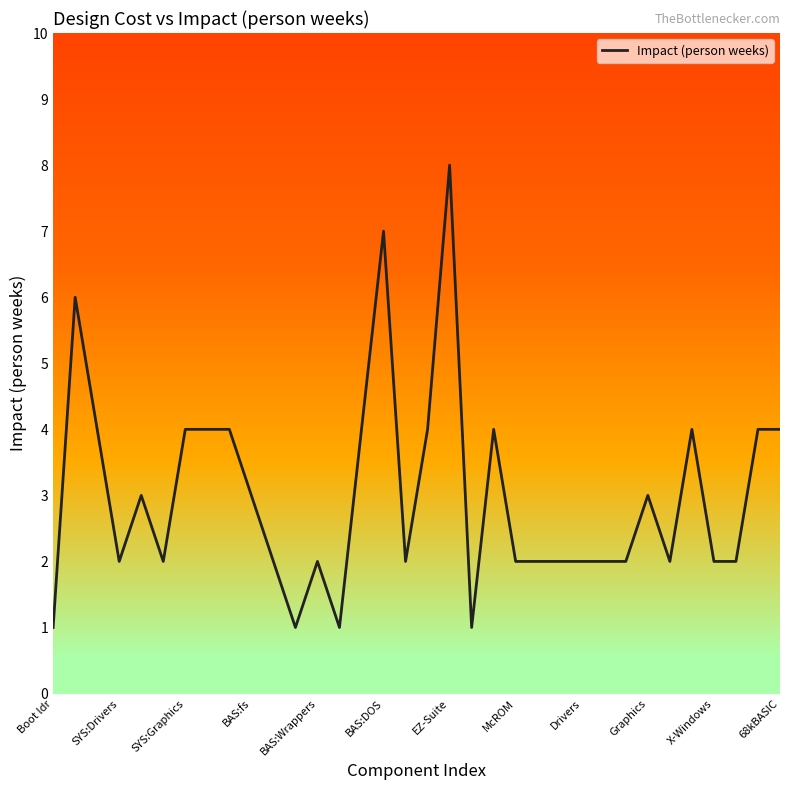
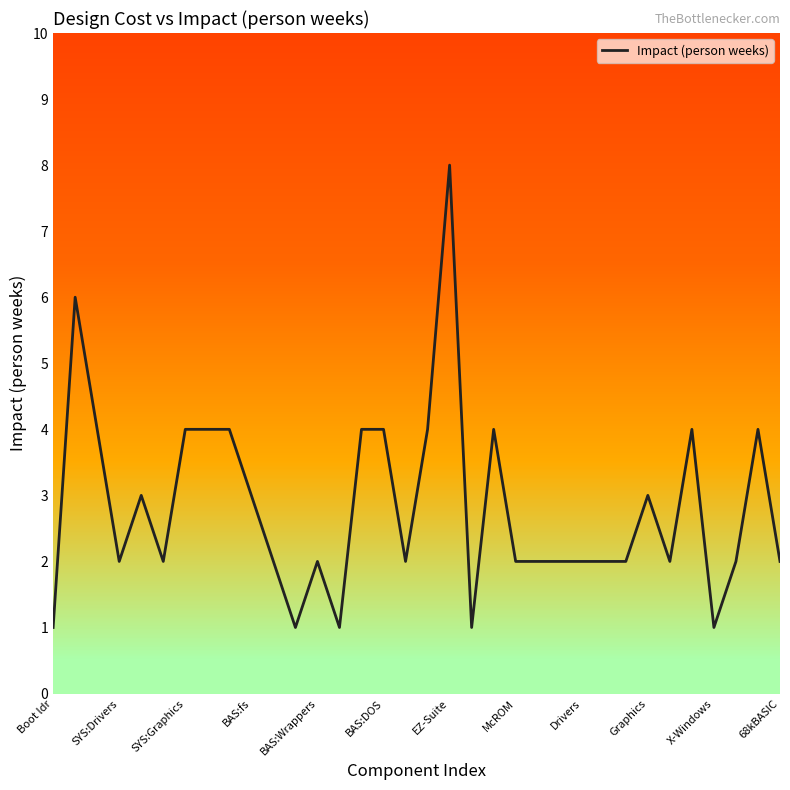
  {
    "Boot ldr": 1,
    "SYS:Drivers": 2,
    "SYS:Graphics": 4,
    "BAS:fs": 3,
    "BAS:Wrappers": 2,
-   "BAS:DOS": 7,
+   "BAS:DOS": 4,
    "EZ-Suite": 8,
    "McROM": 2,
    "Drivers": 2,
    "Graphics": 3,
-   "X-Windows": 2,
-   "68kBASIC": 4
+   "X-Windows": 1,
+   "68kBASIC": 2
  }
